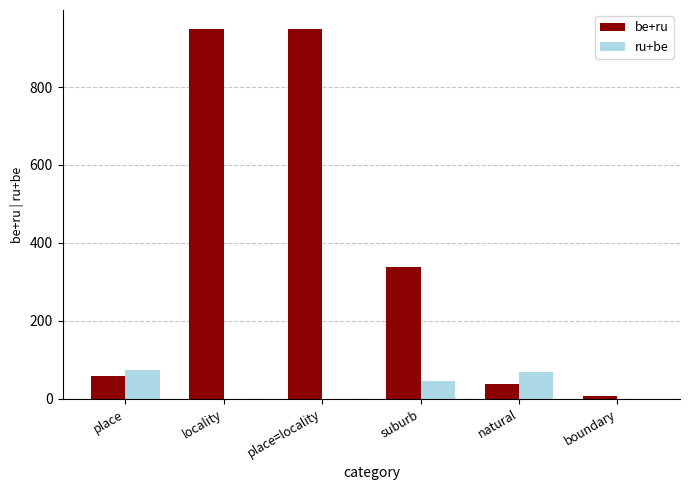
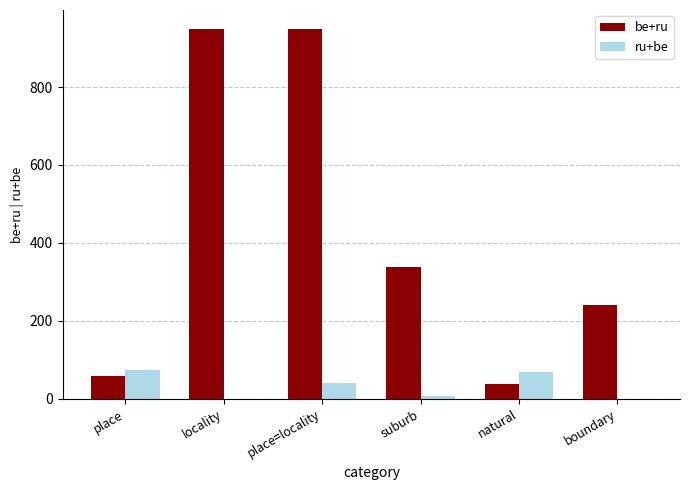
  {
    "be+ru": {
      "place": 60,
      "locality": 950,
      "place=locality": 950,
      "suburb": 340,
      "natural": 40,
-     "boundary": 10
+     "boundary": 240
    },
    "ru+be": {
      "place": 80,
      "locality": 0,
-     "place=locality": 0,
-     "suburb": 50,
+     "place=locality": 40,
+     "suburb": 10,
      "natural": 70
    }
  }
